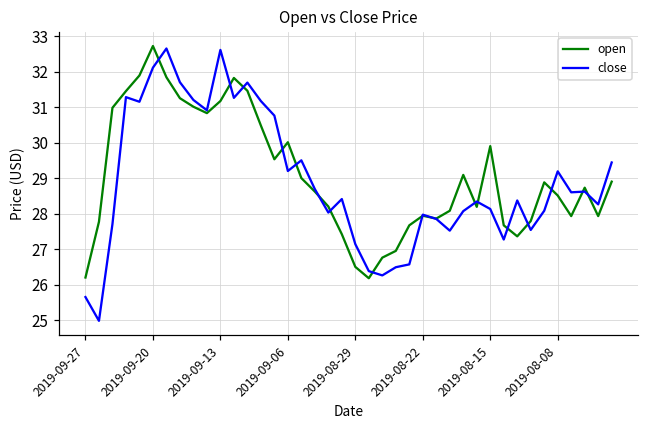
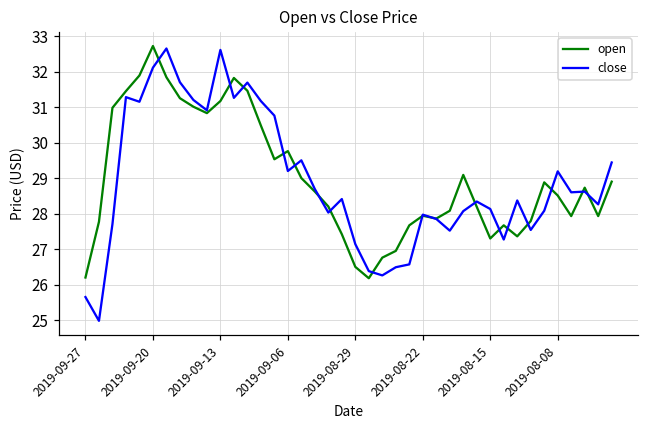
  {
    "open": {
      "2019-09-27": 26.2,
      "2019-09-20": 32.7,
      "2019-09-13": 31.2,
-     "2019-09-06": 30.0,
+     "2019-09-06": 29.8,
      "2019-08-29": 26.5,
-     "2019-08-15": 29.9,
+     "2019-08-15": 27.3,
      "2019-08-08": 28.5
    },
    "close": {
      "2019-09-27": 25.7,
      "2019-09-20": 32.1,
      "2019-09-13": 32.6,
      "2019-09-06": 29.2,
      "2019-08-29": 27.1,
      "2019-08-15": 28.1,
      "2019-08-08": 29.2
    }
  }
